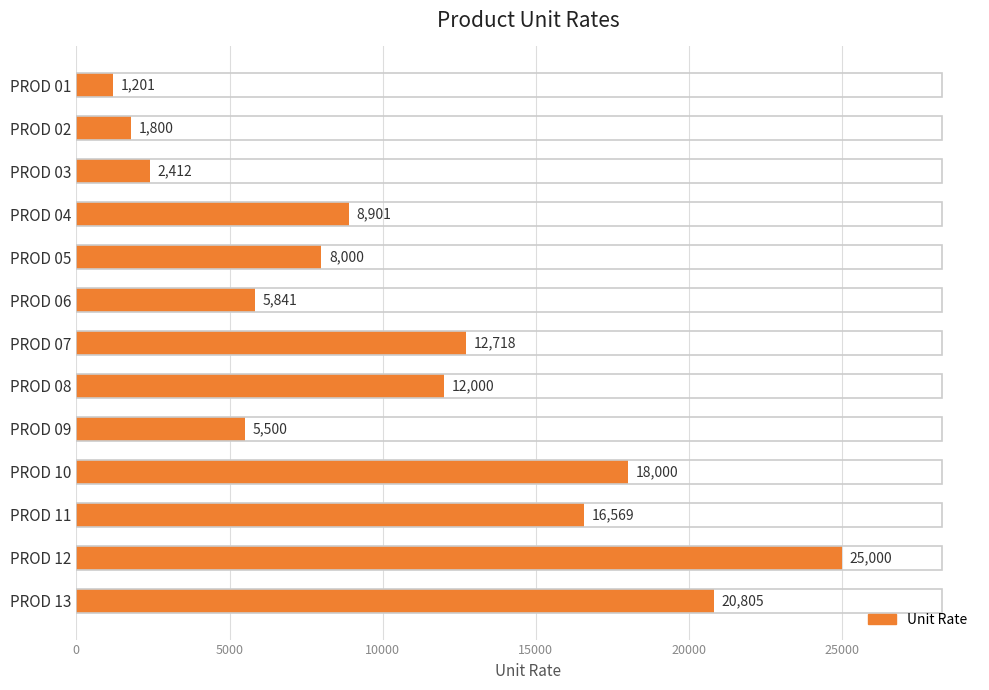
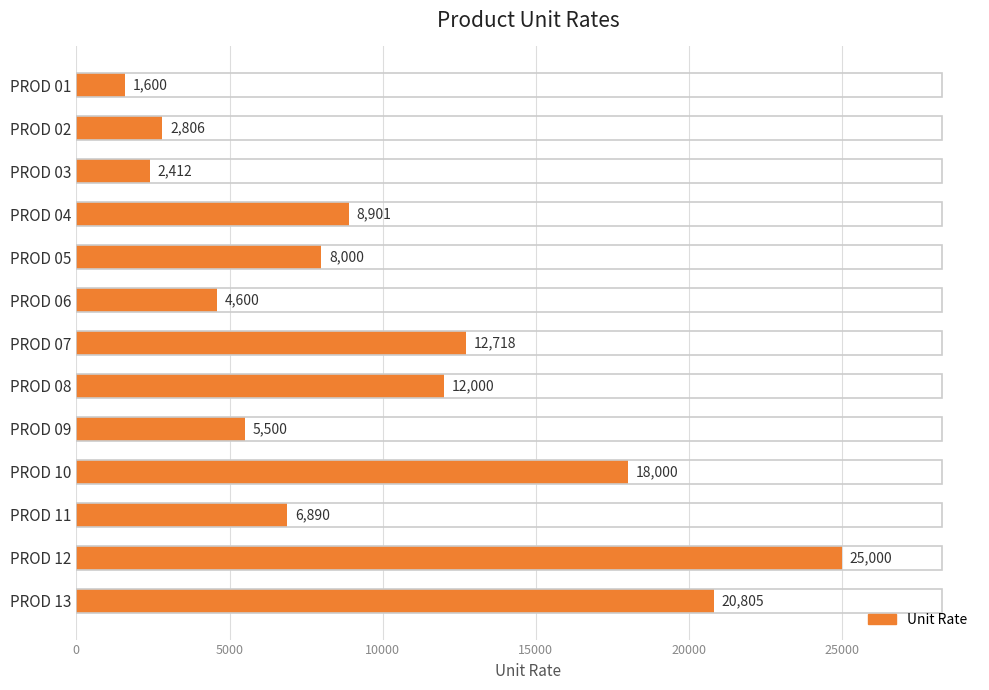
  {
-   "PROD 01": "1,201",
-   "PROD 02": "1,800",
+   "PROD 01": "1,600",
+   "PROD 02": "2,806",
    "PROD 03": "2,412",
    "PROD 04": "8,901",
    "PROD 05": "8,000",
-   "PROD 06": "5,841",
+   "PROD 06": "4,600",
    "PROD 07": "12,718",
    "PROD 08": "12,000",
    "PROD 09": "5,500",
    "PROD 10": "18,000",
-   "PROD 11": "16,569",
+   "PROD 11": "6,890",
    "PROD 12": "25,000",
    "PROD 13": "20,805"
  }
